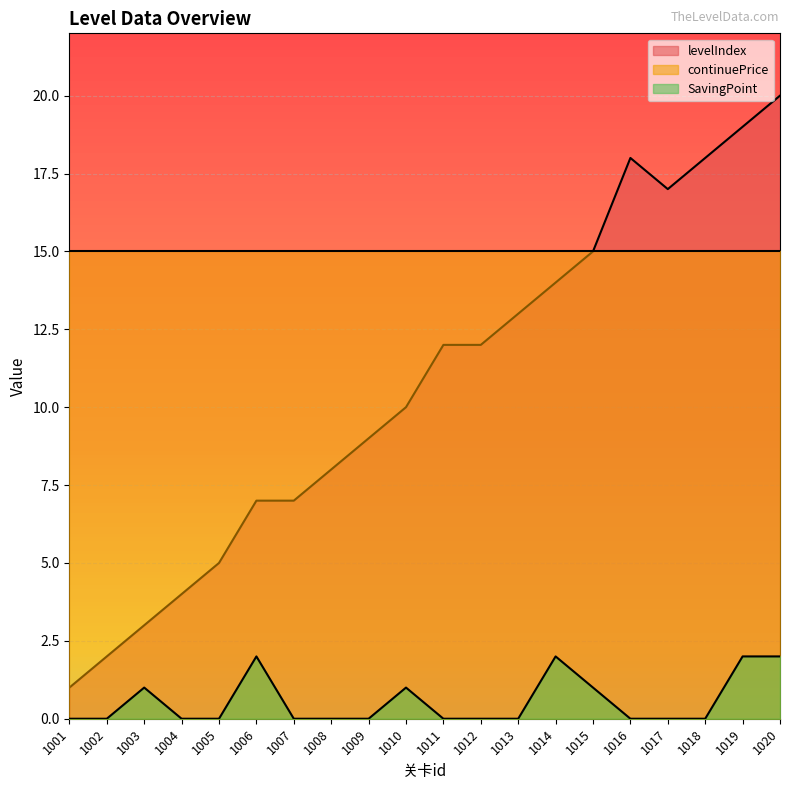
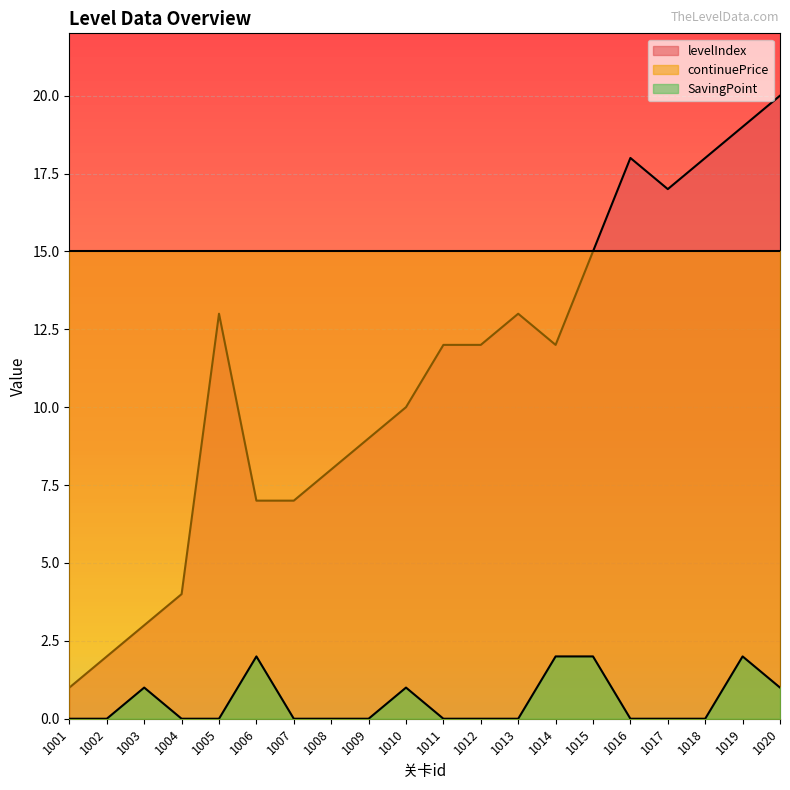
  {
    "levelIndex": {
      "1001": 1,
      "1002": 2,
      "1003": 3,
      "1004": 4,
-     "1005": 5,
+     "1005": 13,
      "1006": 7,
      "1007": 7,
      "1008": 8,
      "1009": 9,
      "1010": 10,
      "1011": 12,
      "1012": 12,
      "1013": 13,
-     "1014": 14,
+     "1014": 12,
      "1016": 18,
      "1017": 17,
      "1018": 18,
      "1019": 19,
      "1020": 20
    },
    "continuePrice": {
      "1001": 15,
      "1002": 15,
      "1003": 15,
      "1004": 15,
      "1005": 15,
      "1006": 15,
      "1007": 15,
      "1008": 15,
      "1009": 15,
      "1010": 15,
      "1011": 15,
      "1012": 15,
      "1013": 15,
      "1014": 15,
      "1016": 15,
      "1017": 15,
      "1018": 15,
      "1019": 15,
      "1020": 15
    },
    "SavingPoint": {
      "1001": 0,
      "1002": 0,
      "1003": 1,
      "1004": 0,
      "1005": 0,
      "1006": 2,
      "1007": 0,
      "1008": 0,
      "1009": 0,
      "1010": 1,
      "1011": 0,
      "1012": 0,
      "1013": 0,
      "1014": 2,
-     "1015": 1,
+     "1015": 2,
      "1016": 0,
      "1017": 0,
      "1018": 0,
      "1019": 2,
-     "1020": 2
+     "1020": 1
    }
  }
